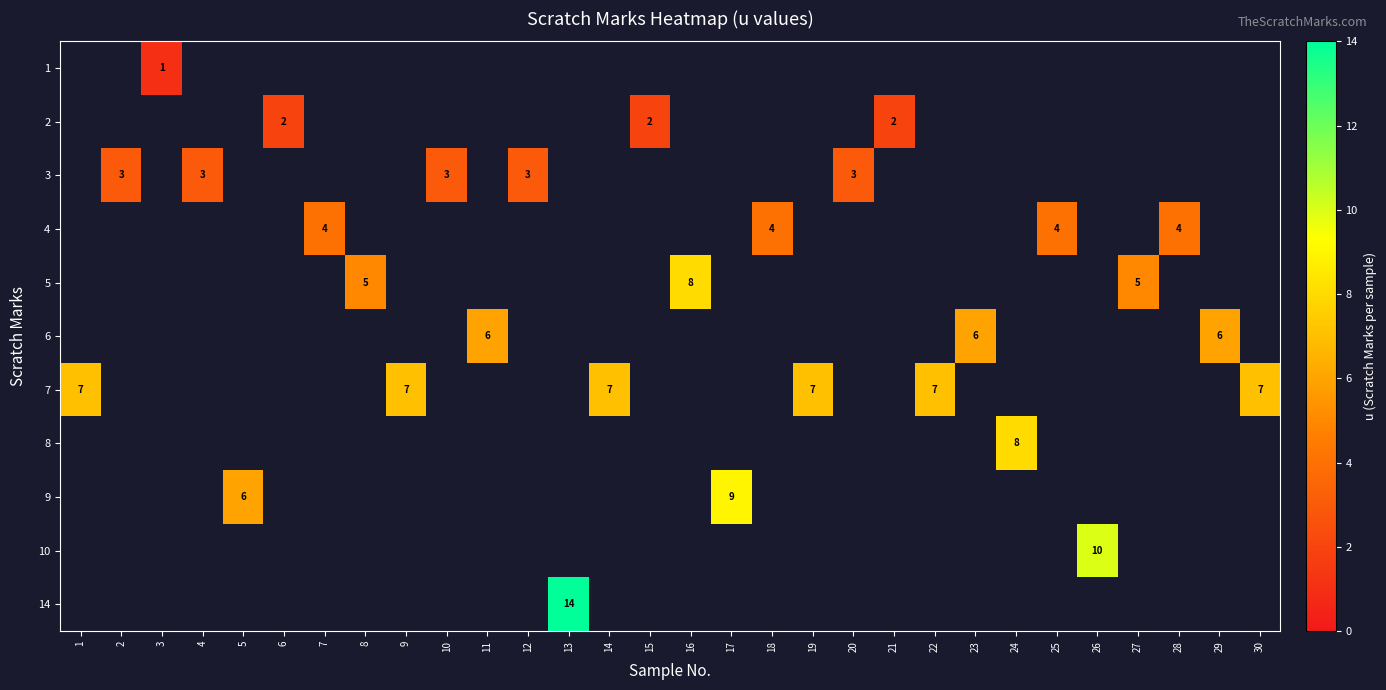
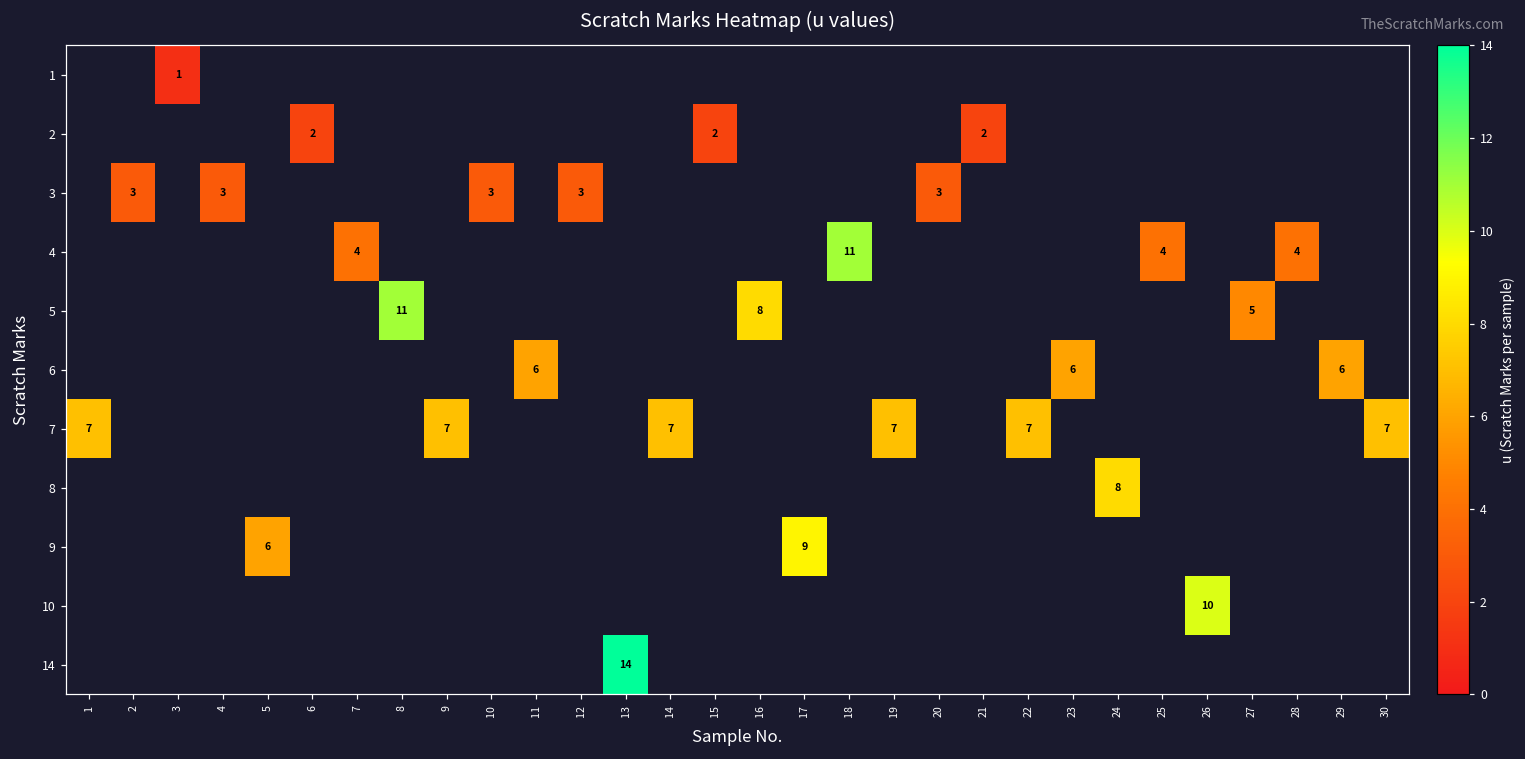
  {
    "1": {
      "3": 1
    },
    "2": {
      "6": 2,
      "15": 2,
      "21": 2
    },
    "3": {
      "2": 3,
      "4": 3,
      "10": 3,
      "12": 3,
      "20": 3
    },
    "4": {
      "7": 4,
-     "18": 4,
+     "18": 11,
      "25": 4,
      "28": 4
    },
    "5": {
-     "8": 5,
+     "8": 11,
      "16": 8,
      "27": 5
    },
    "6": {
      "11": 6,
      "23": 6,
      "29": 6
    },
    "7": {
      "1": 7,
      "9": 7,
      "14": 7,
      "19": 7,
      "22": 7,
      "30": 7
    },
    "8": {
      "24": 8
    },
    "9": {
      "5": 6,
      "17": 9
    },
    "10": {
      "26": 10
    },
    "14": {
      "13": 14
    }
  }
